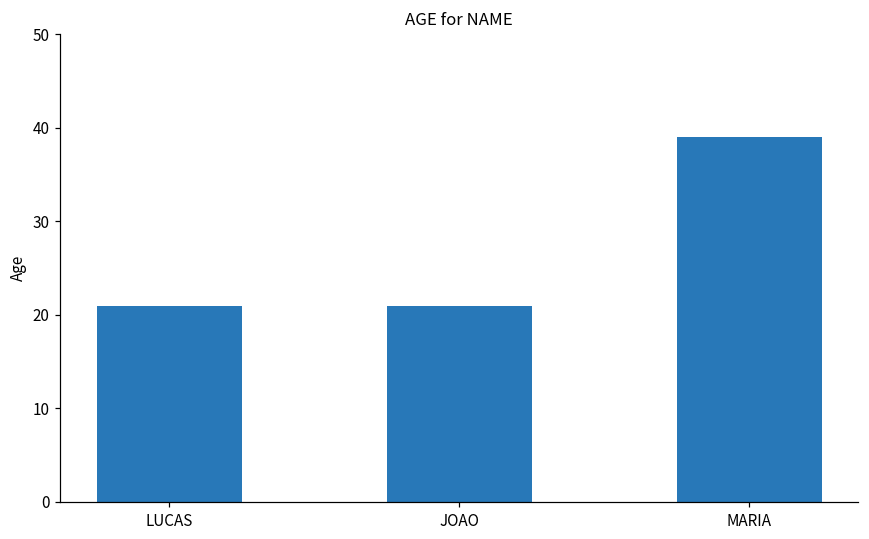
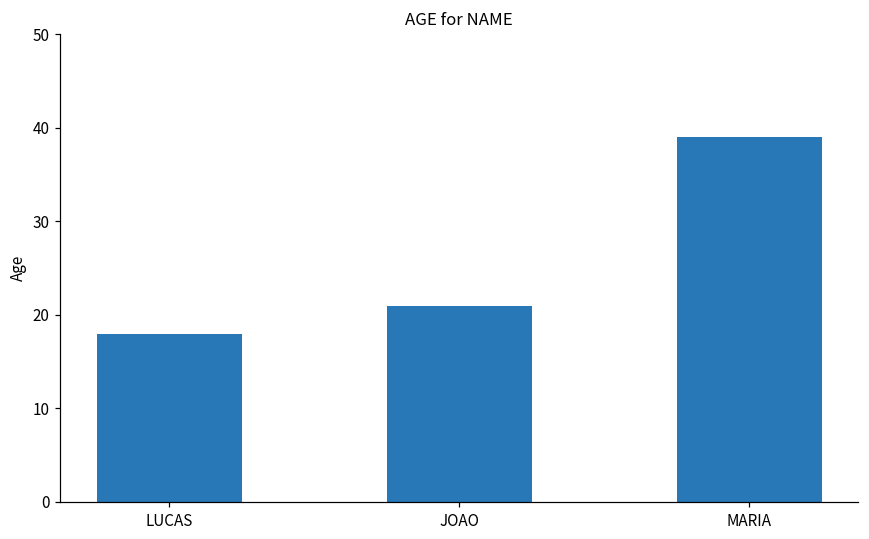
  {
-   "LUCAS": 21,
+   "LUCAS": 18,
    "JOAO": 21,
    "MARIA": 39
  }
